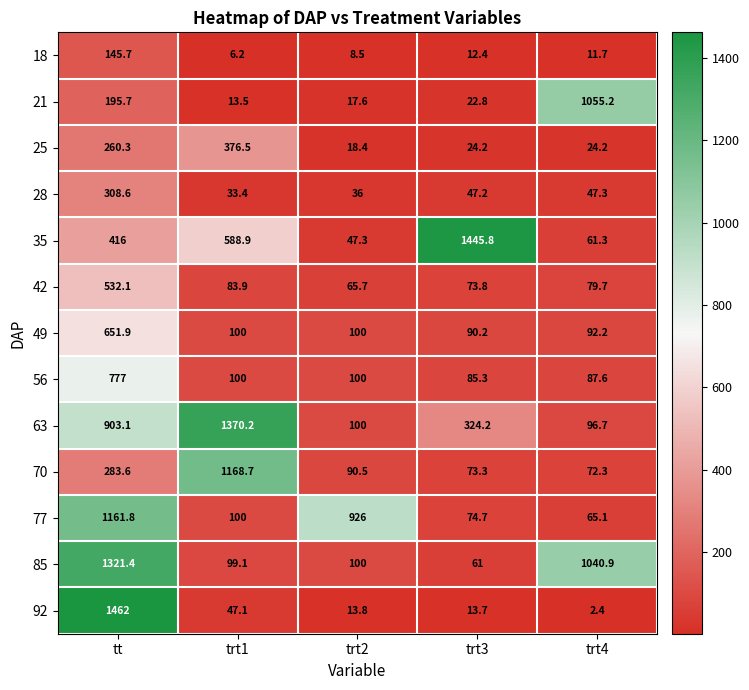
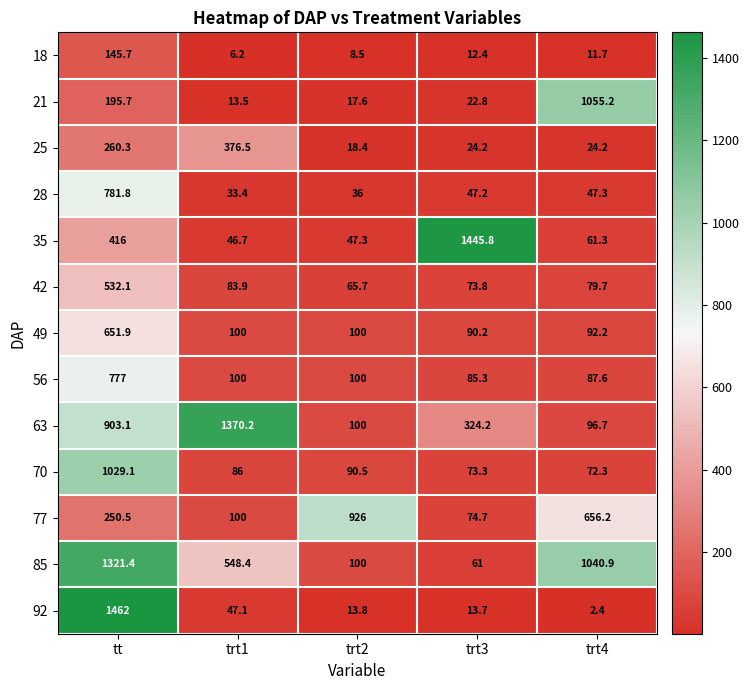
  {
    "18": {
      "tt": 145.7,
      "trt1": 6.2,
      "trt2": 8.5,
      "trt3": 12.4,
      "trt4": 11.7
    },
    "21": {
      "tt": 195.7,
      "trt1": 13.5,
      "trt2": 17.6,
      "trt3": 22.8,
      "trt4": 1055.2
    },
    "25": {
      "tt": 260.3,
      "trt1": 376.5,
      "trt2": 18.4,
      "trt3": 24.2,
      "trt4": 24.2
    },
    "28": {
-     "tt": 308.6,
+     "tt": 781.8,
      "trt1": 33.4,
      "trt2": 36,
      "trt3": 47.2,
      "trt4": 47.3
    },
    "35": {
      "tt": 416,
-     "trt1": 588.9,
+     "trt1": 46.7,
      "trt2": 47.3,
      "trt3": 1445.8,
      "trt4": 61.3
    },
    "42": {
      "tt": 532.1,
      "trt1": 83.9,
      "trt2": 65.7,
      "trt3": 73.8,
      "trt4": 79.7
    },
    "49": {
      "tt": 651.9,
      "trt1": 100,
      "trt2": 100,
      "trt3": 90.2,
      "trt4": 92.2
    },
    "56": {
      "tt": 777,
      "trt1": 100,
      "trt2": 100,
      "trt3": 85.3,
      "trt4": 87.6
    },
    "63": {
      "tt": 903.1,
      "trt1": 1370.2,
      "trt2": 100,
      "trt3": 324.2,
      "trt4": 96.7
    },
    "70": {
-     "tt": 283.6,
-     "trt1": 1168.7,
+     "tt": 1029.1,
+     "trt1": 86,
      "trt2": 90.5,
      "trt3": 73.3,
      "trt4": 72.3
    },
    "77": {
-     "tt": 1161.8,
+     "tt": 250.5,
      "trt1": 100,
      "trt2": 926,
      "trt3": 74.7,
-     "trt4": 65.1
+     "trt4": 656.2
    },
    "85": {
      "tt": 1321.4,
-     "trt1": 99.1,
+     "trt1": 548.4,
      "trt2": 100,
      "trt3": 61,
      "trt4": 1040.9
    },
    "92": {
      "tt": 1462,
      "trt1": 47.1,
      "trt2": 13.8,
      "trt3": 13.7,
      "trt4": 2.4
    }
  }
